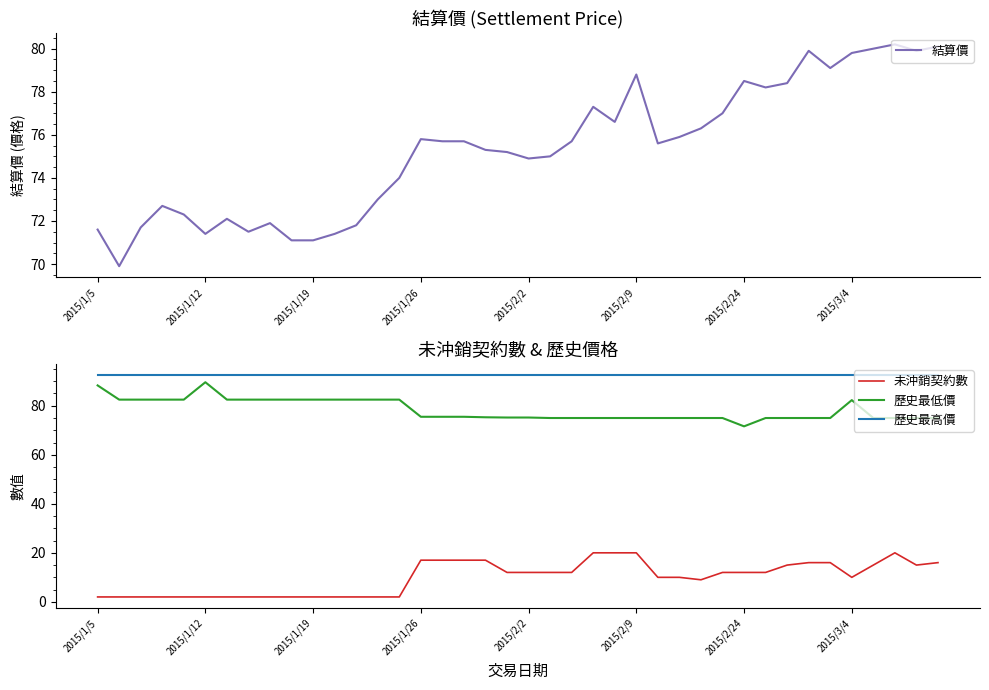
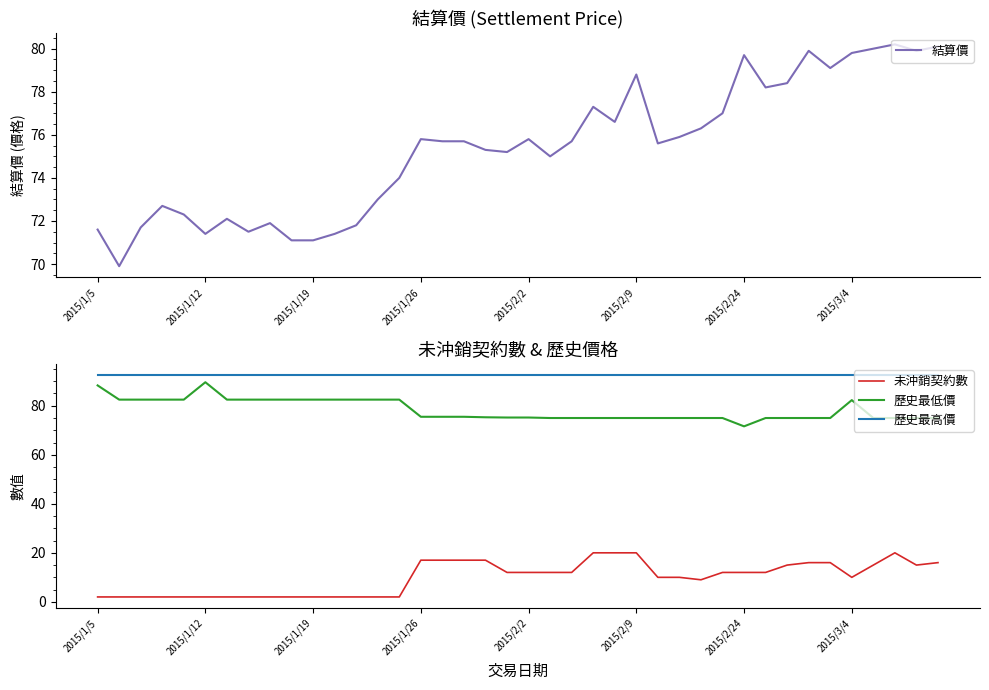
  {
    "結算價 (Settlement Price)": {
      "2015/1/5": 71.6,
      "2015/1/12": 71.4,
      "2015/1/19": 71.1,
      "2015/1/26": 75.8,
-     "2015/2/2": 74.9,
+     "2015/2/2": 75.8,
      "2015/2/9": 78.8,
-     "2015/2/24": 78.5,
+     "2015/2/24": 79.7,
      "2015/3/4": 79.8
    },
    "未沖銷契約數 & 歷史價格": {
      "未沖銷契約數": {
        "2015/1/5": 2,
        "2015/1/12": 2,
        "2015/1/19": 2,
        "2015/1/26": 17,
        "2015/2/2": 12,
        "2015/2/9": 20,
        "2015/2/24": 12,
        "2015/3/4": 10
      },
      "歷史最低價": {
        "2015/1/5": 88,
        "2015/1/12": 90,
        "2015/1/19": 83,
        "2015/1/26": 76,
        "2015/2/2": 75,
        "2015/2/9": 75,
        "2015/2/24": 72,
        "2015/3/4": 82
      },
      "歷史最高價": {
        "2015/1/5": 93,
        "2015/1/12": 93,
        "2015/1/19": 93,
        "2015/1/26": 93,
        "2015/2/2": 93,
        "2015/2/9": 93,
        "2015/2/24": 93,
        "2015/3/4": 93
      }
    }
  }
